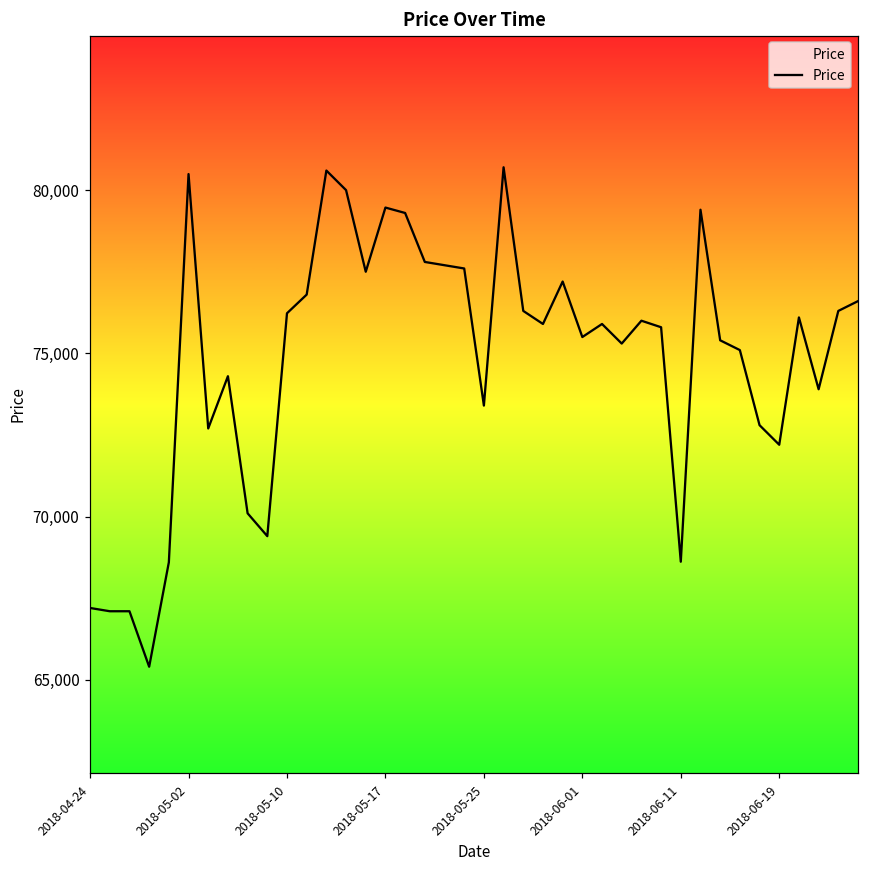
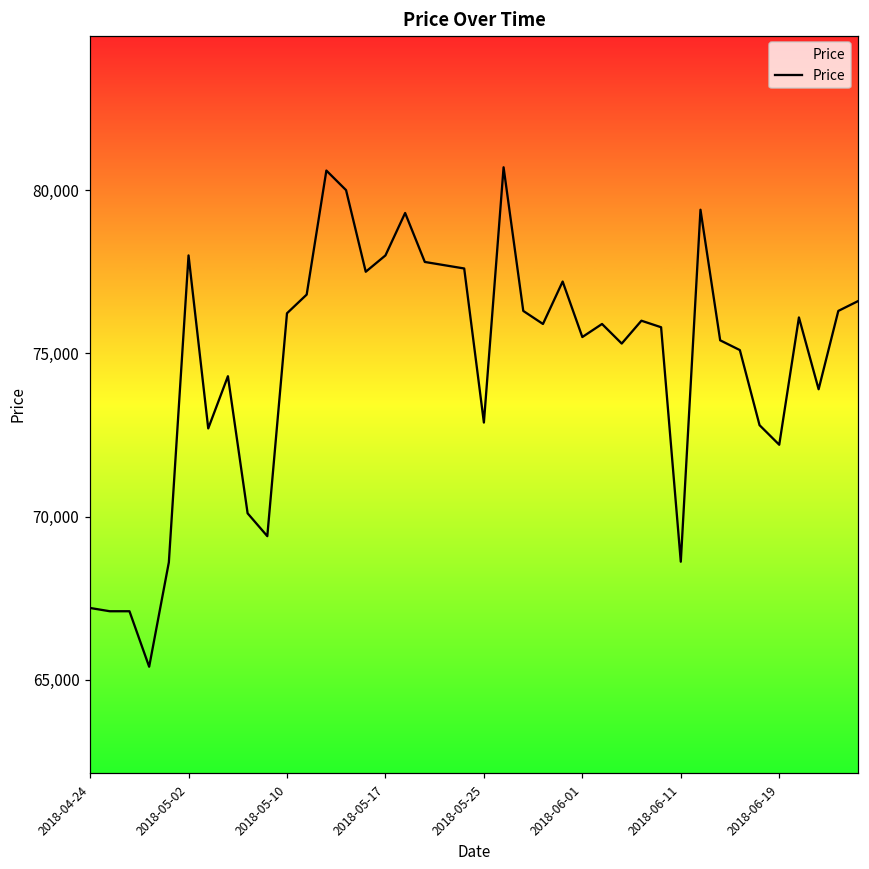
  {
    "2018-04-24": "67,200",
-   "2018-05-02": "80,500",
+   "2018-05-02": "78,000",
    "2018-05-10": "76,200",
-   "2018-05-17": "79,500",
-   "2018-05-25": "73,400",
+   "2018-05-17": "78,000",
+   "2018-05-25": "72,900",
    "2018-06-01": "75,500",
    "2018-06-11": "68,600",
    "2018-06-19": "72,200"
  }
